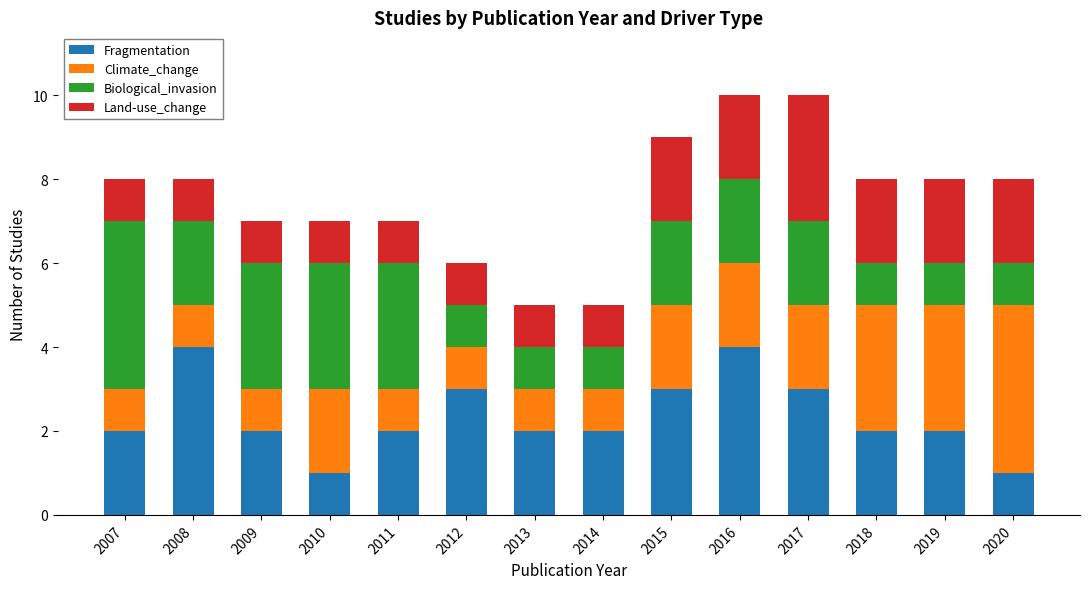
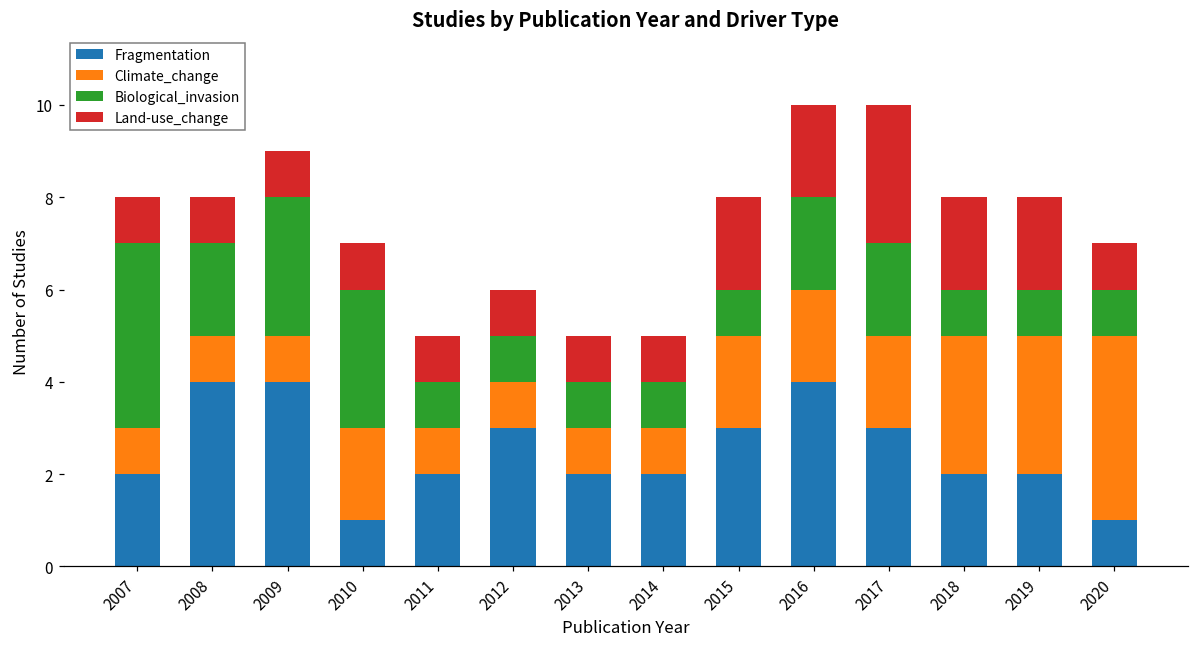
  {
    "Fragmentation": {
      "2007": 2,
      "2008": 4,
-     "2009": 2,
+     "2009": 4,
      "2010": 1,
      "2011": 2,
      "2012": 3,
      "2013": 2,
      "2014": 2,
      "2015": 3,
      "2016": 4,
      "2017": 3,
      "2018": 2,
      "2019": 2,
      "2020": 1
    },
    "Climate_change": {
      "2007": 1,
      "2008": 1,
      "2009": 1,
      "2010": 2,
      "2011": 1,
      "2012": 1,
      "2013": 1,
      "2014": 1,
      "2015": 2,
      "2016": 2,
      "2017": 2,
      "2018": 3,
      "2019": 3,
      "2020": 4
    },
    "Biological_invasion": {
      "2007": 4,
      "2008": 2,
      "2009": 3,
      "2010": 3,
-     "2011": 3,
+     "2011": 1,
      "2012": 1,
      "2013": 1,
      "2014": 1,
-     "2015": 2,
+     "2015": 1,
      "2016": 2,
      "2017": 2,
      "2018": 1,
      "2019": 1,
      "2020": 1
    },
    "Land-use_change": {
      "2007": 1,
      "2008": 1,
      "2009": 1,
      "2010": 1,
      "2011": 1,
      "2012": 1,
      "2013": 1,
      "2014": 1,
      "2015": 2,
      "2016": 2,
      "2017": 3,
      "2018": 2,
      "2019": 2,
-     "2020": 2
+     "2020": 1
    }
  }
